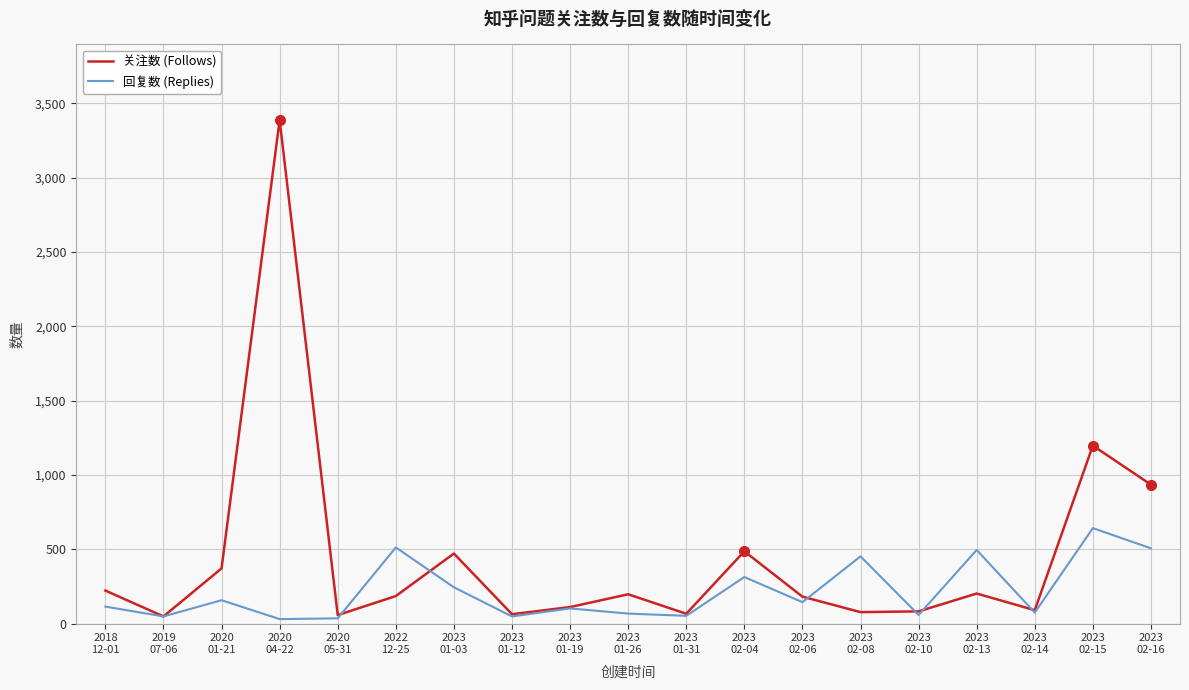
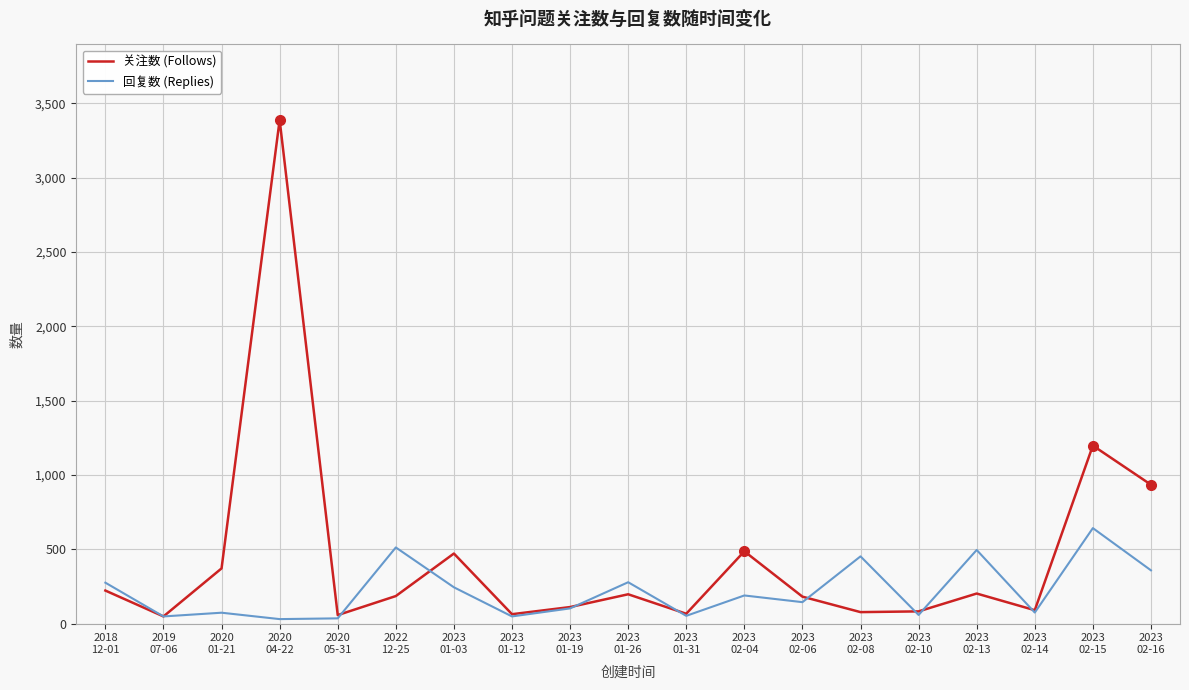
  {
    "回复数 (Replies)": {
-     "2018 12-01": 110,
-     "2020 01-21": 160,
+     "2018 12-01": 280,
+     "2020 01-21": 70,
      "2020 04-22": 30,
      "2020 05-31": 40,
      "2022 12-25": 510,
      "2023 01-03": 240,
-     "2023 01-26": 70,
-     "2023 02-04": 310,
+     "2023 01-26": 280,
+     "2023 02-04": 190,
      "2023 02-06": 140,
      "2023 02-08": 450,
      "2023 02-10": 60,
      "2023 02-13": 500,
      "2023 02-15": 640,
-     "2023 02-16": 510
+     "2023 02-16": 360
    }
  }
